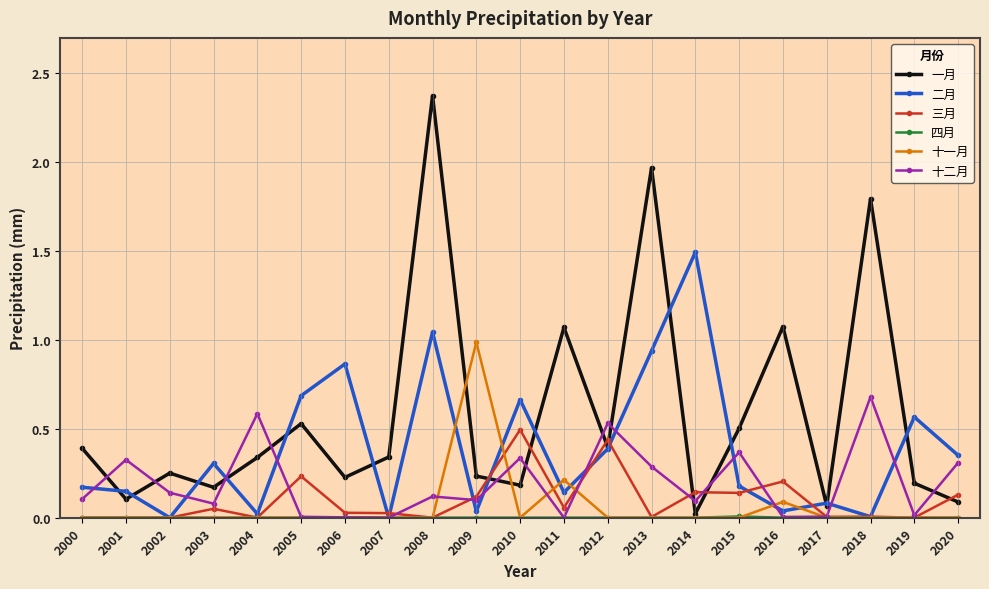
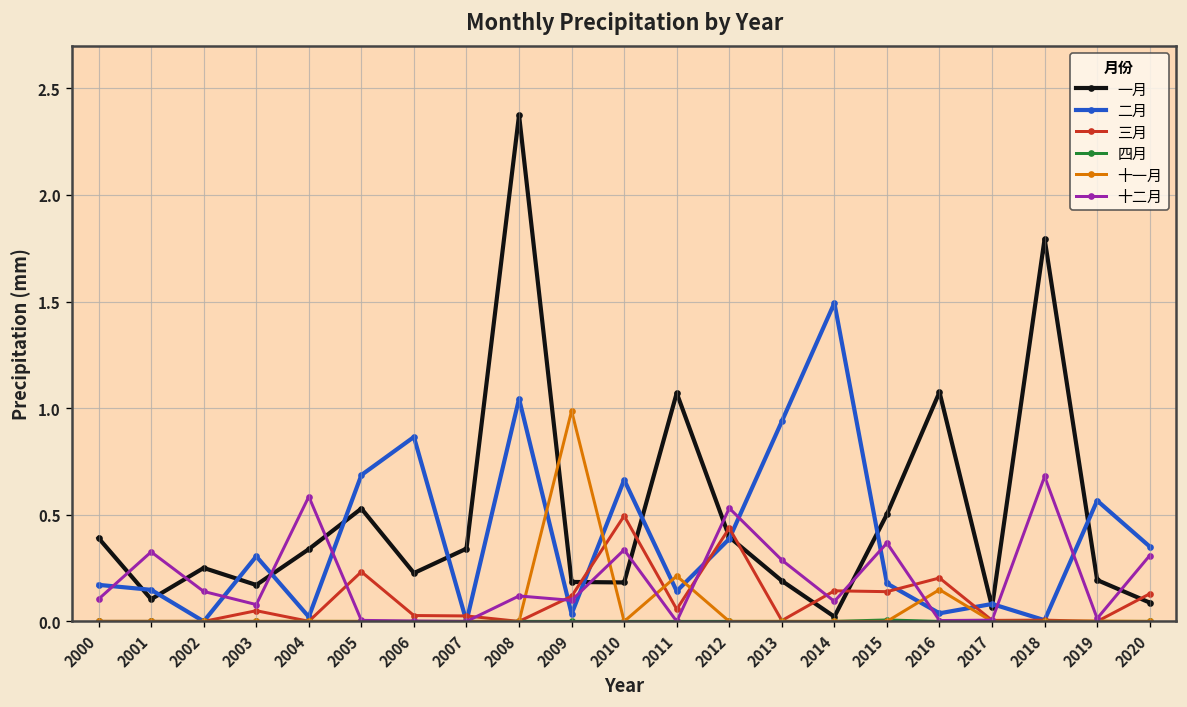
  {
    "一月": {
      "2000": 0.39,
      "2001": 0.10,
      "2002": 0.25,
      "2003": 0.17,
      "2004": 0.34,
      "2005": 0.53,
      "2006": 0.23,
      "2007": 0.34,
      "2008": 2.37,
-     "2009": 0.23,
+     "2009": 0.19,
      "2010": 0.18,
      "2011": 1.07,
-     "2013": 1.97,
+     "2013": 0.19,
      "2014": 0.02,
      "2015": 0.50,
      "2016": 1.08,
      "2018": 1.79,
      "2019": 0.19,
      "2020": 0.09
    },
    "二月": {
      "2000": 0.17,
      "2001": 0.15,
      "2003": 0.31,
      "2004": 0.02,
      "2005": 0.69,
      "2006": 0.87,
      "2008": 1.04,
      "2009": 0.04,
      "2010": 0.66,
      "2011": 0.14,
      "2013": 0.94,
      "2014": 1.49,
      "2015": 0.18,
      "2016": 0.04,
      "2019": 0.57,
      "2020": 0.35
    },
    "三月": {
      "2003": 0.05,
      "2005": 0.23,
      "2006": 0.03,
      "2007": 0.03,
      "2009": 0.12,
      "2010": 0.49,
      "2011": 0.06,
      "2012": 0.44,
      "2014": 0.14,
      "2015": 0.14,
      "2016": 0.20,
      "2020": 0.13
    },
    "四月": {
      "2009": 0.00
    },
    "十一月": {
      "2009": 0.99,
      "2011": 0.21,
-     "2016": 0.09
+     "2016": 0.15
    },
    "十二月": {
      "2000": 0.10,
      "2001": 0.33,
      "2002": 0.14,
      "2003": 0.08,
      "2004": 0.59,
      "2008": 0.12,
      "2009": 0.10,
      "2010": 0.34,
      "2012": 0.53,
      "2013": 0.29,
      "2014": 0.09,
      "2015": 0.37,
      "2018": 0.68,
      "2020": 0.31
    }
  }
